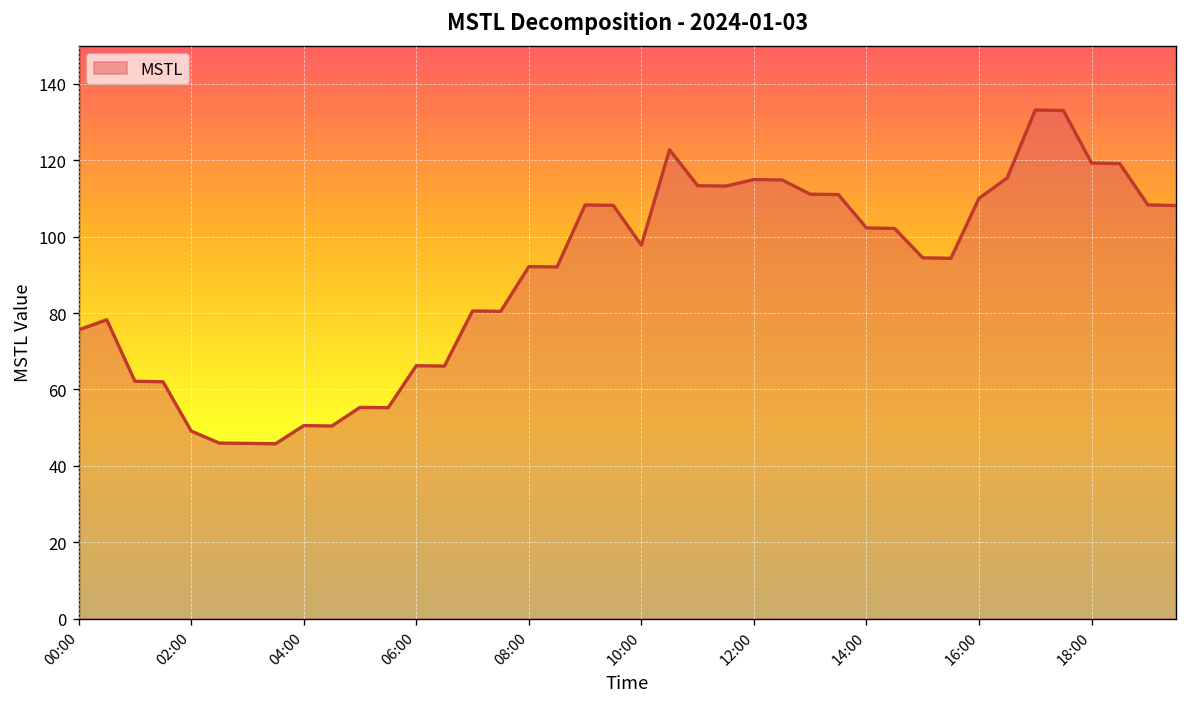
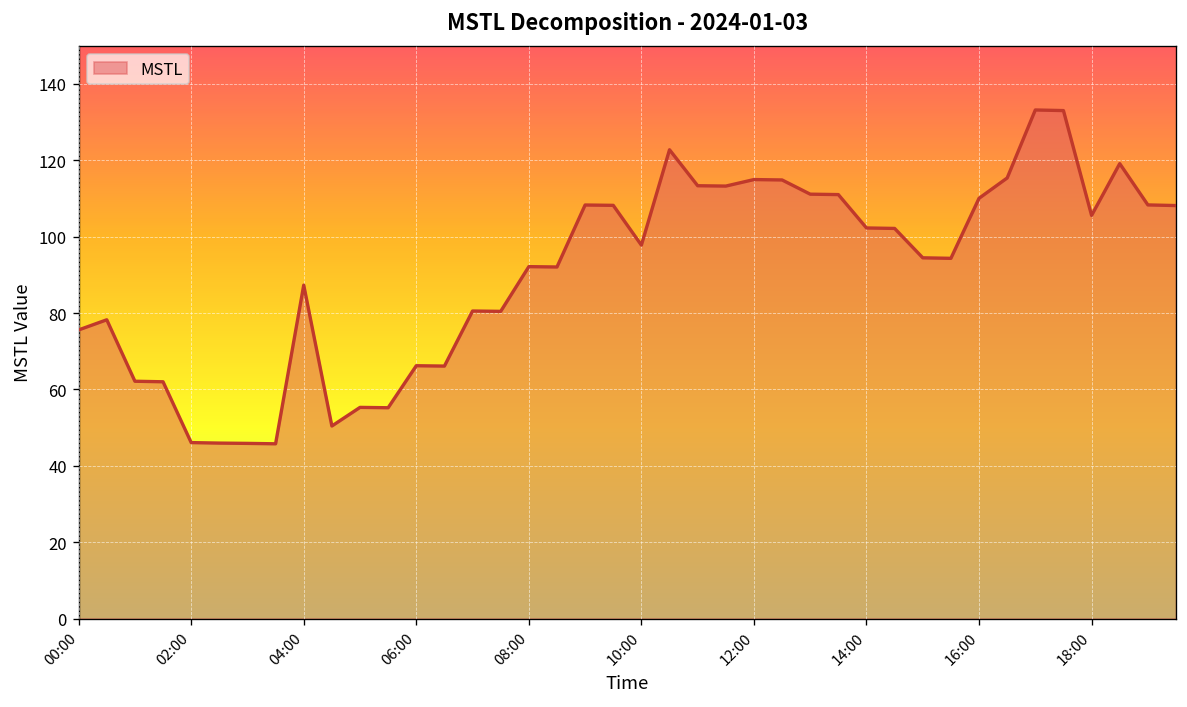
  {
    "00:00": 76,
-   "02:00": 49,
-   "04:00": 51,
+   "02:00": 46,
+   "04:00": 87,
    "06:00": 66,
    "08:00": 92,
    "10:00": 98,
    "12:00": 115,
    "14:00": 102,
    "16:00": 110,
-   "18:00": 119
+   "18:00": 106
  }
